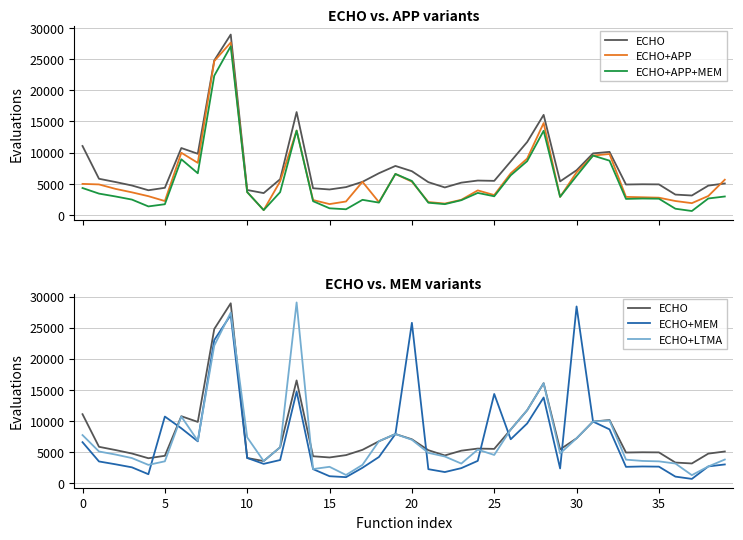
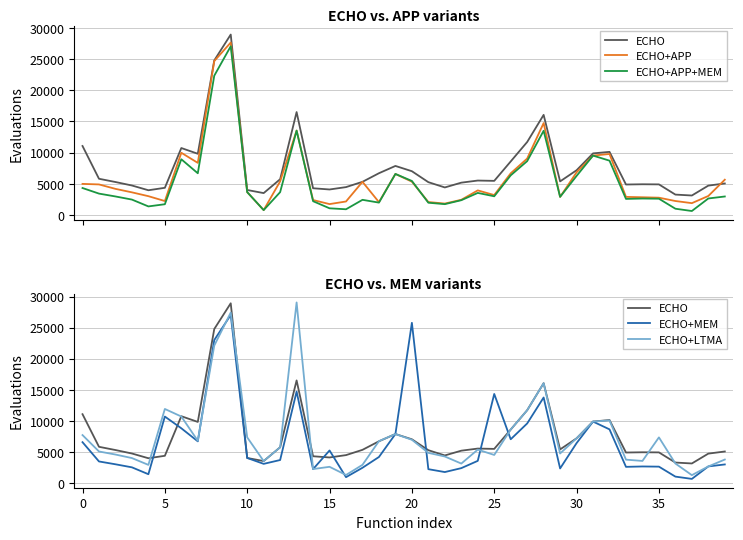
  {
    "ECHO vs. MEM variants": {
      "ECHO": {
        "0": 11000,
        "5": 4000,
        "15": 4000,
        "25": 5000,
        "35": 5000
      },
      "ECHO+MEM": {
        "0": 7000,
        "5": 11000,
-       "15": 1000,
+       "15": 5000,
        "20": 26000,
        "25": 14000,
-       "30": 28000,
+       "30": 6000,
        "35": 3000
      },
      "ECHO+LTMA": {
        "0": 8000,
-       "5": 3000,
+       "5": 12000,
        "10": 7000,
        "15": 3000,
        "25": 4000,
-       "35": 3000
+       "35": 7000
      }
    }
  }
